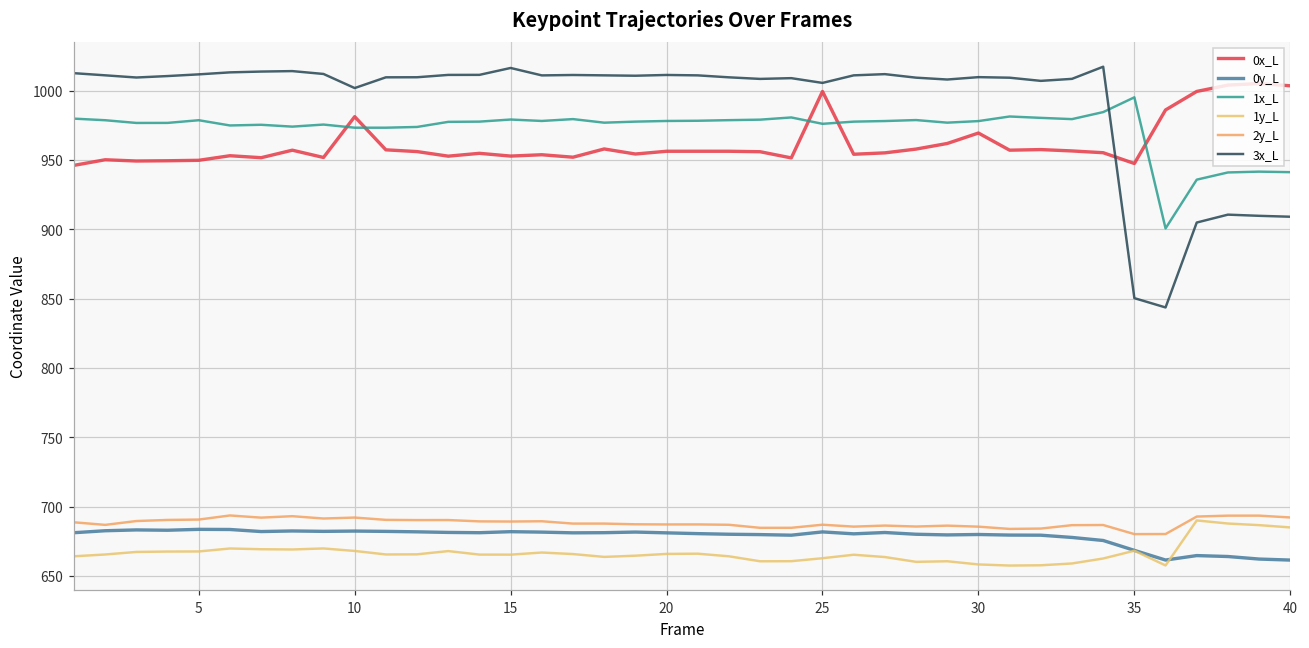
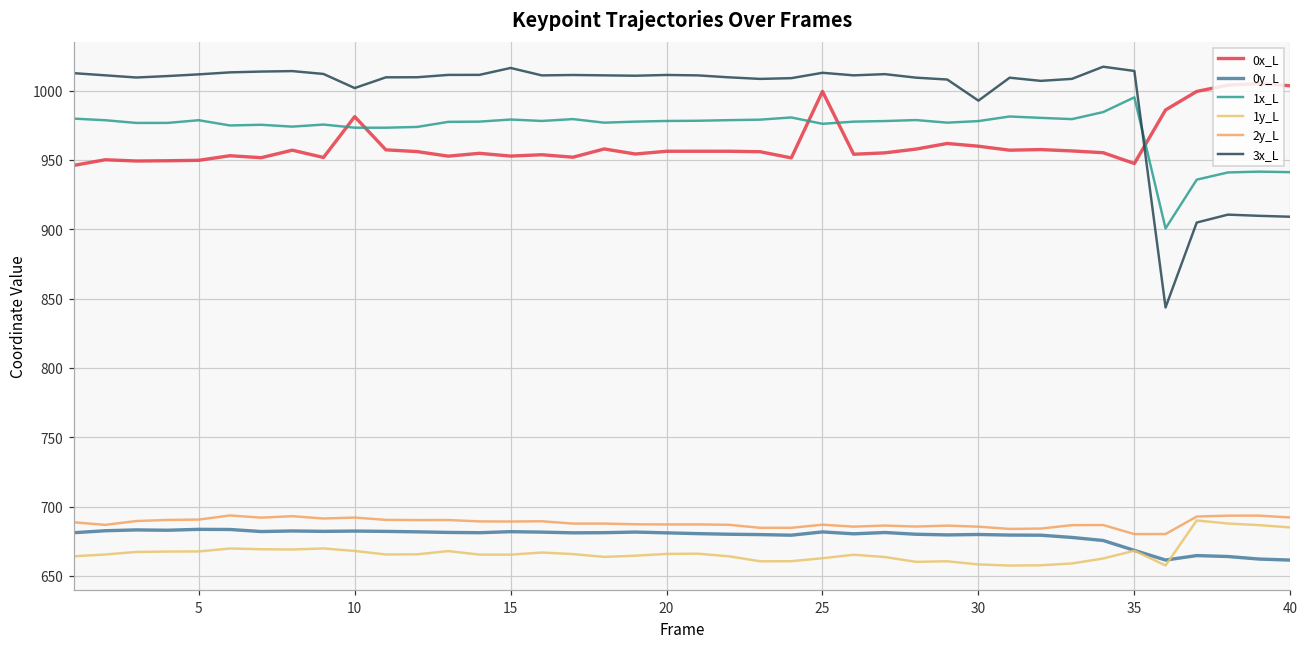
  {
    "0x_L": {
      "5": 950,
      "10": 981,
      "15": 953,
      "20": 956,
      "25": 999,
-     "30": 969,
+     "30": 960,
      "35": 947,
      "40": 1003
    },
    "3x_L": {
      "5": 1012,
      "10": 1002,
      "15": 1016,
      "20": 1011,
-     "25": 1006,
-     "30": 1010,
-     "35": 850,
+     "25": 1013,
+     "30": 993,
+     "35": 1014,
      "40": 909
    }
  }
